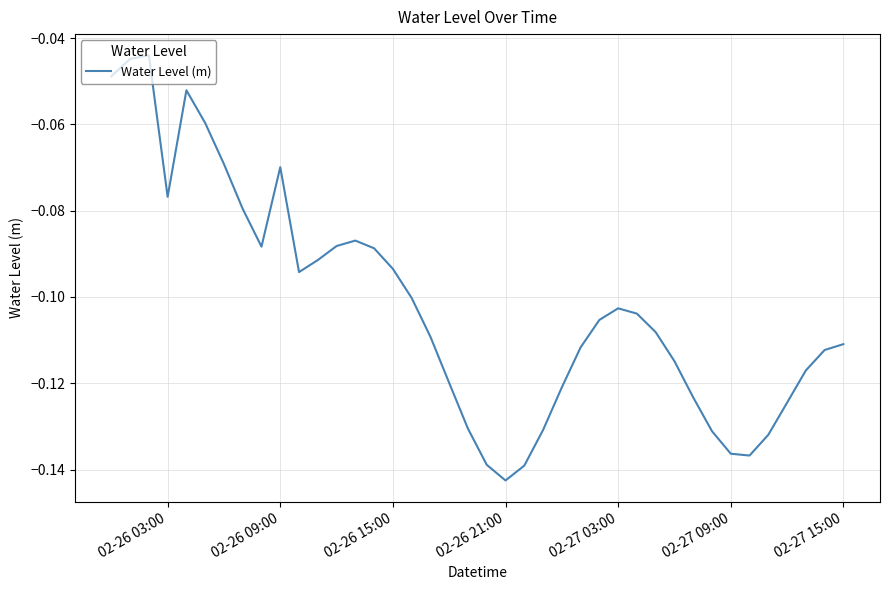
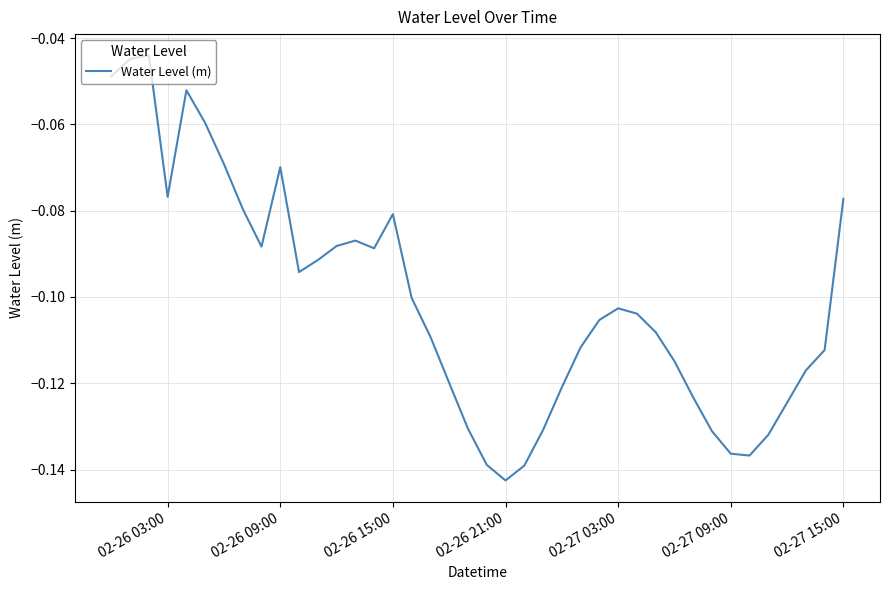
  {
    "02-26 03:00": -0.077,
    "02-26 09:00": -0.070,
-   "02-26 15:00": -0.093,
+   "02-26 15:00": -0.081,
    "02-26 21:00": -0.143,
    "02-27 03:00": -0.103,
    "02-27 09:00": -0.136,
-   "02-27 15:00": -0.111
+   "02-27 15:00": -0.077
  }
